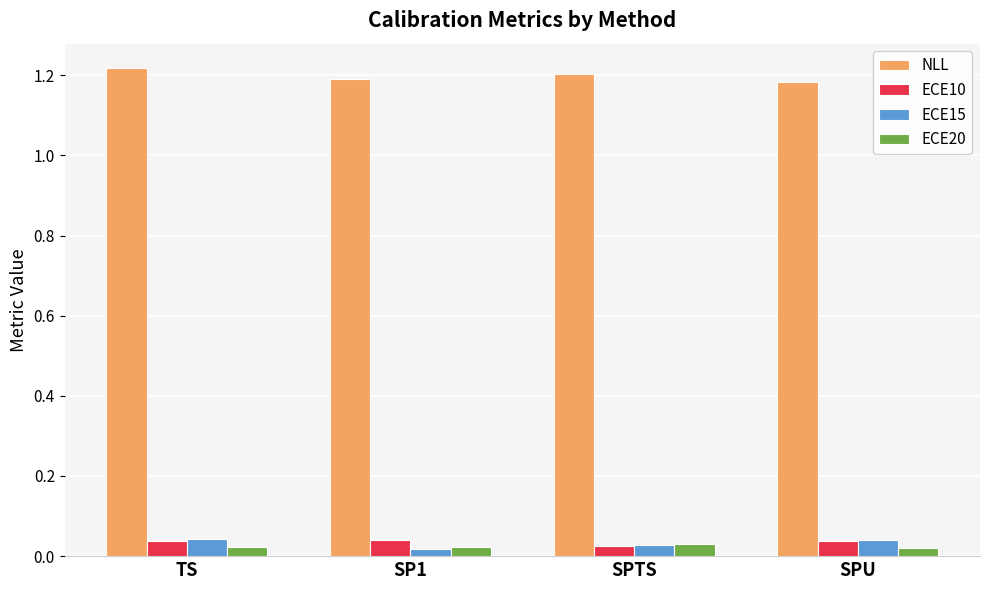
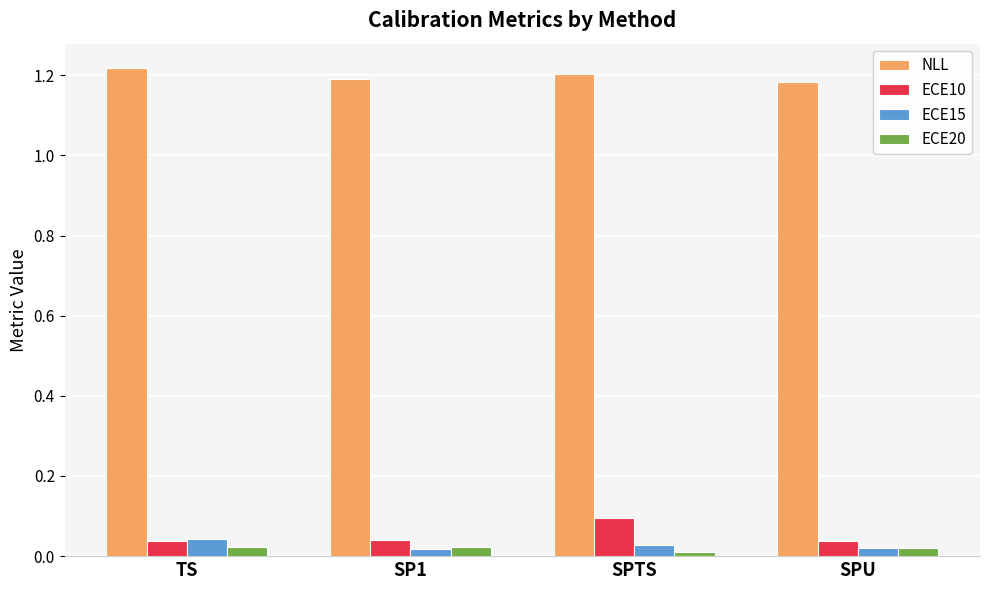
  {
    "NLL": {
      "TS": 1.22,
      "SP1": 1.19,
      "SPTS": 1.20,
      "SPU": 1.18
    },
    "ECE10": {
      "TS": 0.04,
      "SP1": 0.04,
-     "SPTS": 0.02,
+     "SPTS": 0.09,
      "SPU": 0.04
    },
    "ECE15": {
      "TS": 0.04,
      "SP1": 0.02,
      "SPTS": 0.03,
-     "SPU": 0.04
+     "SPU": 0.02
    },
    "ECE20": {
      "TS": 0.02,
      "SP1": 0.02,
-     "SPTS": 0.03,
+     "SPTS": 0.01,
      "SPU": 0.02
    }
  }
